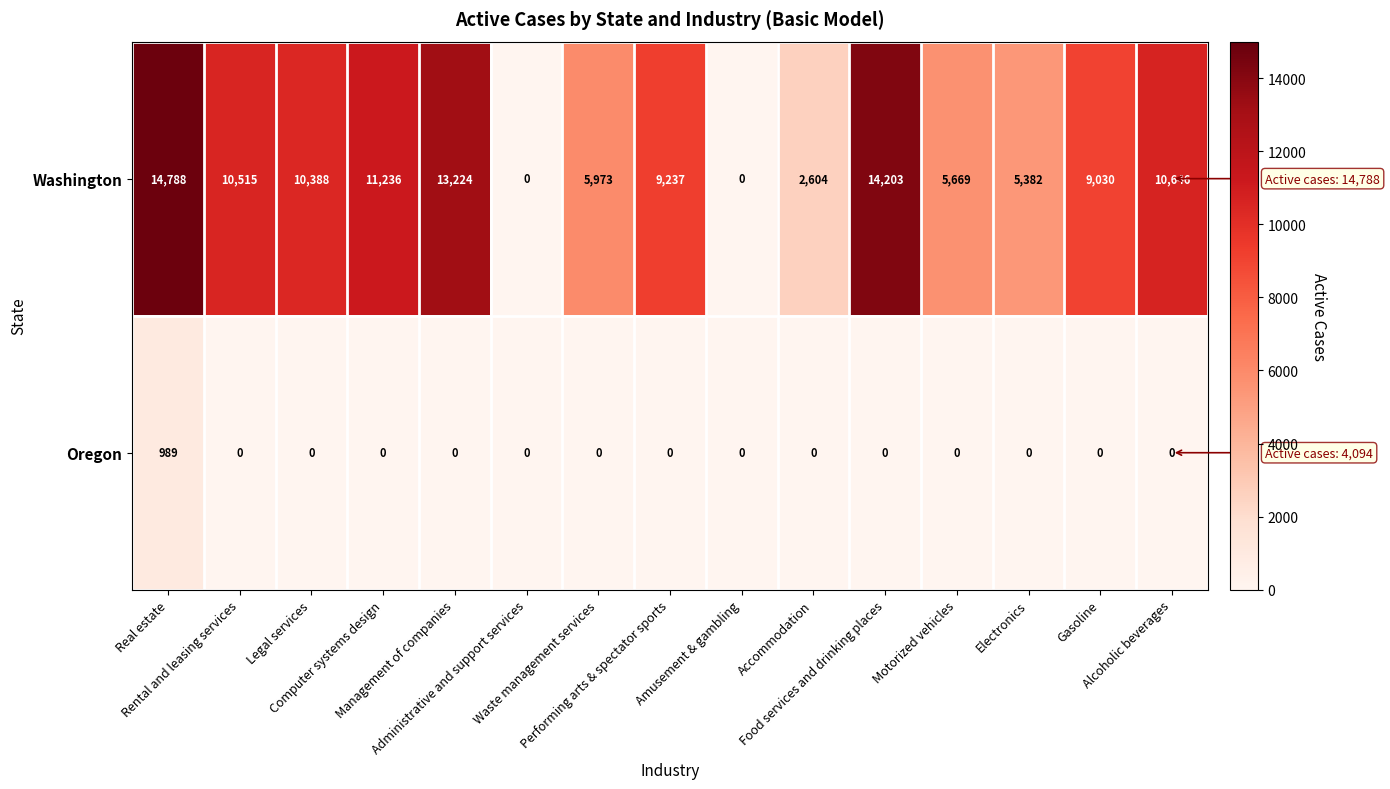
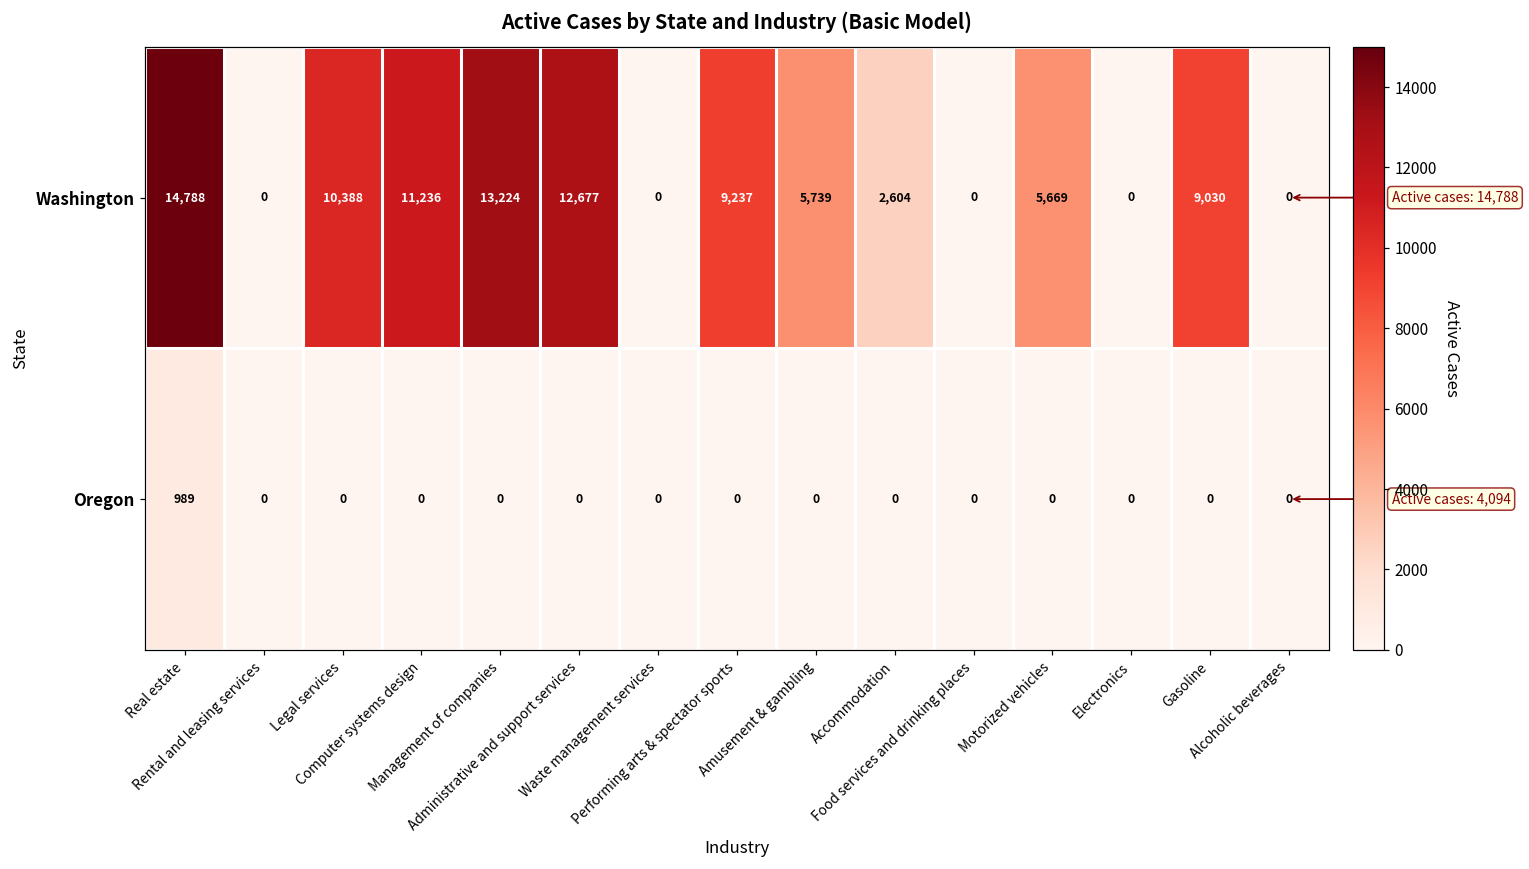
  {
    "Washington": {
      "Real estate": "14,788",
-     "Rental and leasing services": "10,515",
+     "Rental and leasing services": "0",
      "Legal services": "10,388",
      "Computer systems design": "11,236",
      "Management of companies": "13,224",
-     "Administrative and support services": "0",
-     "Waste management services": "5,973",
+     "Administrative and support services": "12,677",
+     "Waste management services": "0",
      "Performing arts & spectator sports": "9,237",
-     "Amusement & gambling": "0",
+     "Amusement & gambling": "5,739",
      "Accommodation": "2,604",
-     "Food services and drinking places": "14,203",
+     "Food services and drinking places": "0",
      "Motorized vehicles": "5,669",
-     "Electronics": "5,382",
+     "Electronics": "0",
      "Gasoline": "9,030",
-     "Alcoholic beverages": "10,646"
+     "Alcoholic beverages": "0"
    },
    "Oregon": {
      "Real estate": "989",
      "Rental and leasing services": "0",
      "Legal services": "0",
      "Computer systems design": "0",
      "Management of companies": "0",
      "Administrative and support services": "0",
      "Waste management services": "0",
      "Performing arts & spectator sports": "0",
      "Amusement & gambling": "0",
      "Accommodation": "0",
      "Food services and drinking places": "0",
      "Motorized vehicles": "0",
      "Electronics": "0",
      "Gasoline": "0",
      "Alcoholic beverages": "0"
    }
  }
